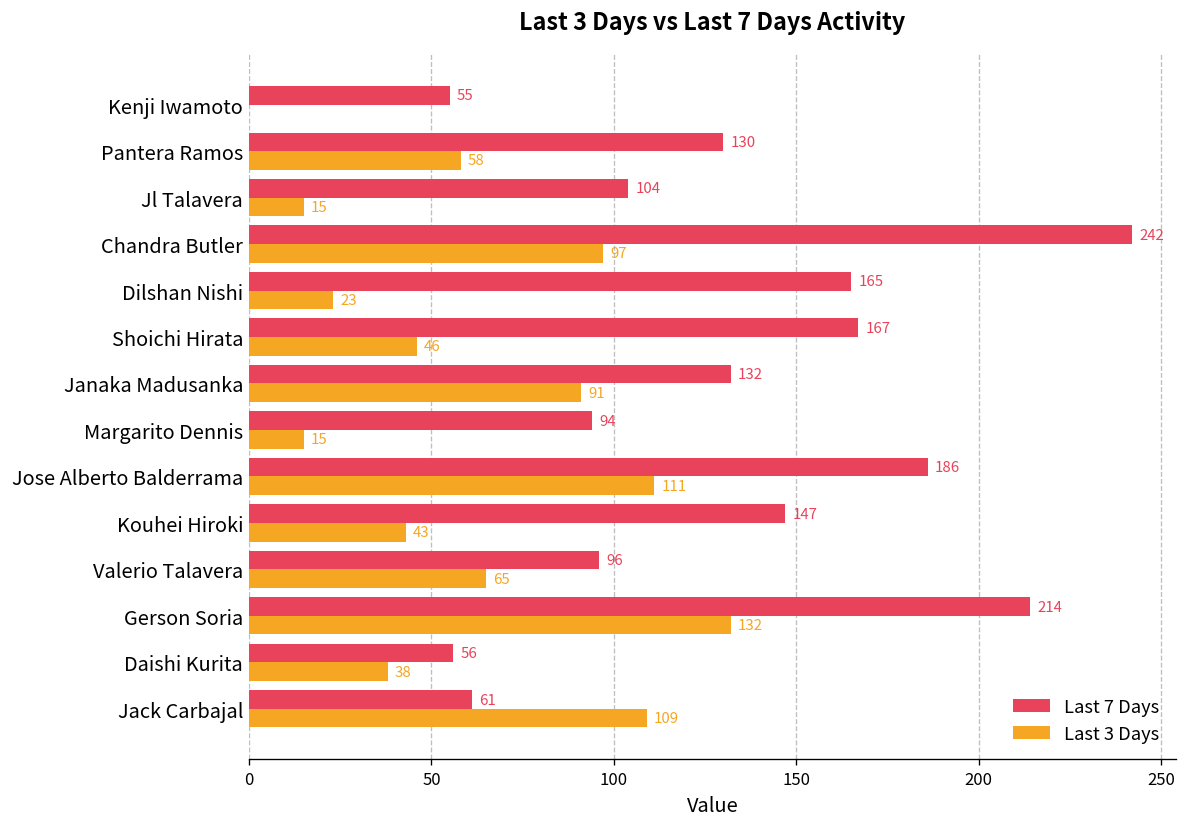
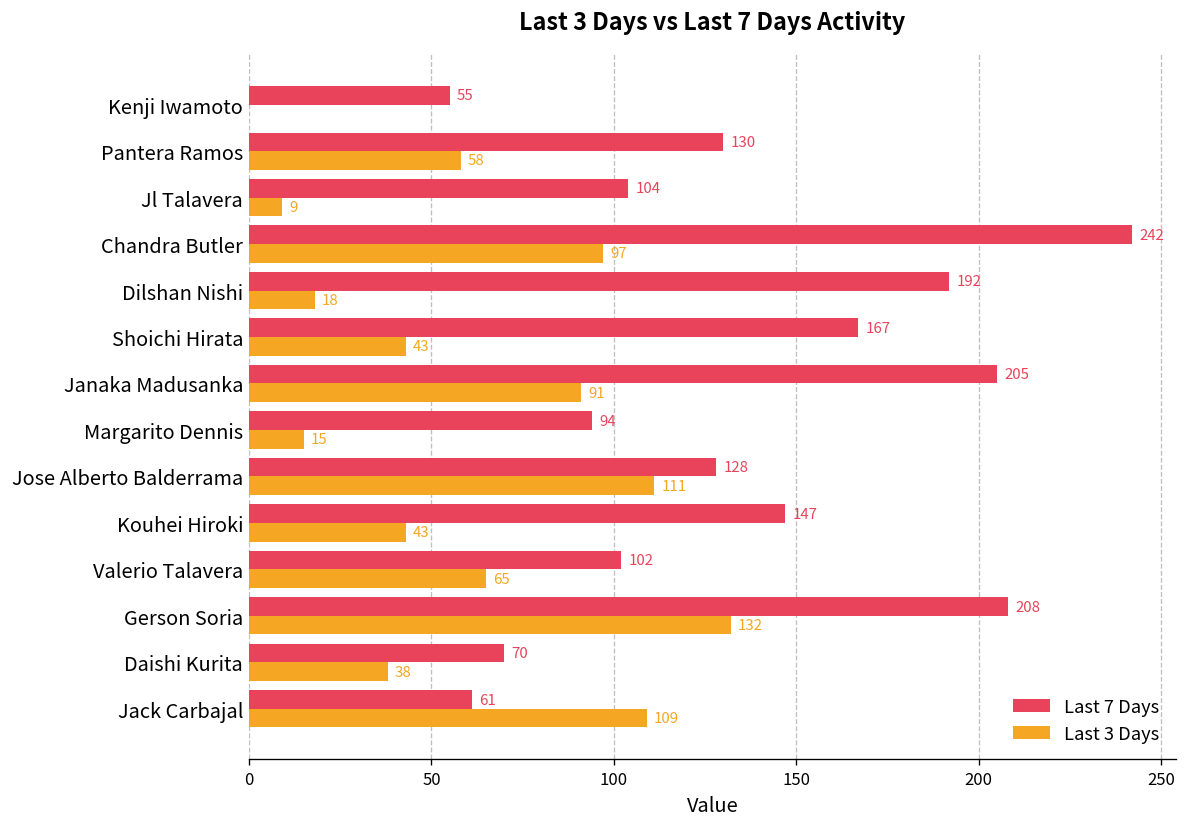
  {
    "Last 7 Days": {
      "Kenji Iwamoto": 55,
      "Pantera Ramos": 130,
      "Jl Talavera": 104,
      "Chandra Butler": 242,
-     "Dilshan Nishi": 165,
+     "Dilshan Nishi": 192,
      "Shoichi Hirata": 167,
-     "Janaka Madusanka": 132,
+     "Janaka Madusanka": 205,
      "Margarito Dennis": 94,
-     "Jose Alberto Balderrama": 186,
+     "Jose Alberto Balderrama": 128,
      "Kouhei Hiroki": 147,
-     "Valerio Talavera": 96,
-     "Gerson Soria": 214,
-     "Daishi Kurita": 56,
+     "Valerio Talavera": 102,
+     "Gerson Soria": 208,
+     "Daishi Kurita": 70,
      "Jack Carbajal": 61
    },
    "Last 3 Days": {
      "Pantera Ramos": 58,
-     "Jl Talavera": 15,
+     "Jl Talavera": 9,
      "Chandra Butler": 97,
-     "Dilshan Nishi": 23,
-     "Shoichi Hirata": 46,
+     "Dilshan Nishi": 18,
+     "Shoichi Hirata": 43,
      "Janaka Madusanka": 91,
      "Margarito Dennis": 15,
      "Jose Alberto Balderrama": 111,
      "Kouhei Hiroki": 43,
      "Valerio Talavera": 65,
      "Gerson Soria": 132,
      "Daishi Kurita": 38,
      "Jack Carbajal": 109
    }
  }
